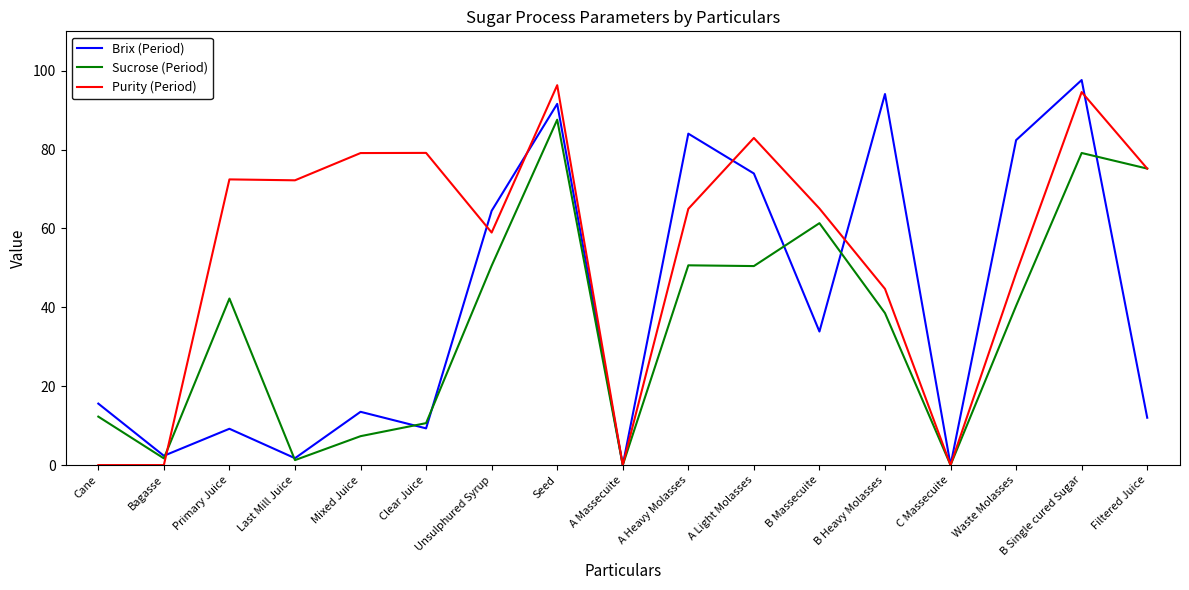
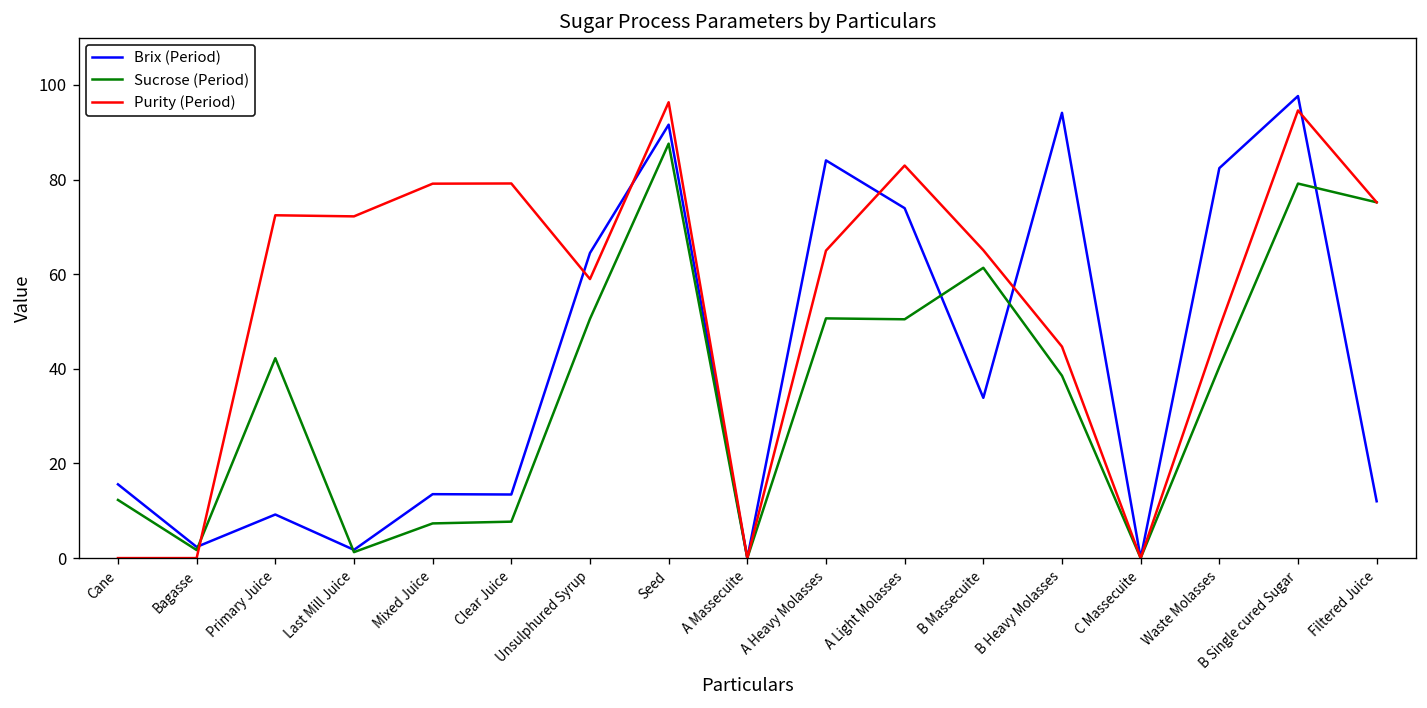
  {
    "Brix (Period)": {
      "Cane": 16,
      "Bagasse": 2,
      "Primary Juice": 9,
      "Mixed Juice": 14,
-     "Clear Juice": 9,
+     "Clear Juice": 13,
      "Unsulphured Syrup": 64,
      "Seed": 92,
      "A Heavy Molasses": 84,
      "A Light Molasses": 74,
      "B Massecuite": 34,
      "B Heavy Molasses": 94,
      "Waste Molasses": 82,
      "B Single cured Sugar": 98,
      "Filtered Juice": 12
    },
    "Sucrose (Period)": {
      "Cane": 12,
      "Bagasse": 2,
      "Primary Juice": 42,
      "Mixed Juice": 7,
-     "Clear Juice": 11,
+     "Clear Juice": 8,
      "Unsulphured Syrup": 51,
      "Seed": 88,
      "A Heavy Molasses": 51,
      "A Light Molasses": 50,
      "B Massecuite": 61,
      "B Heavy Molasses": 39,
      "Waste Molasses": 40,
      "B Single cured Sugar": 79
    },
    "Purity (Period)": {
      "Cane": 0,
      "Bagasse": 0,
      "Primary Juice": 72,
      "Last Mill Juice": 72,
      "Mixed Juice": 79,
      "Clear Juice": 79,
      "Unsulphured Syrup": 59,
      "Seed": 96,
      "A Heavy Molasses": 65,
      "A Light Molasses": 83,
      "B Massecuite": 65,
      "B Heavy Molasses": 45,
      "Waste Molasses": 49,
      "B Single cured Sugar": 95
    }
  }
